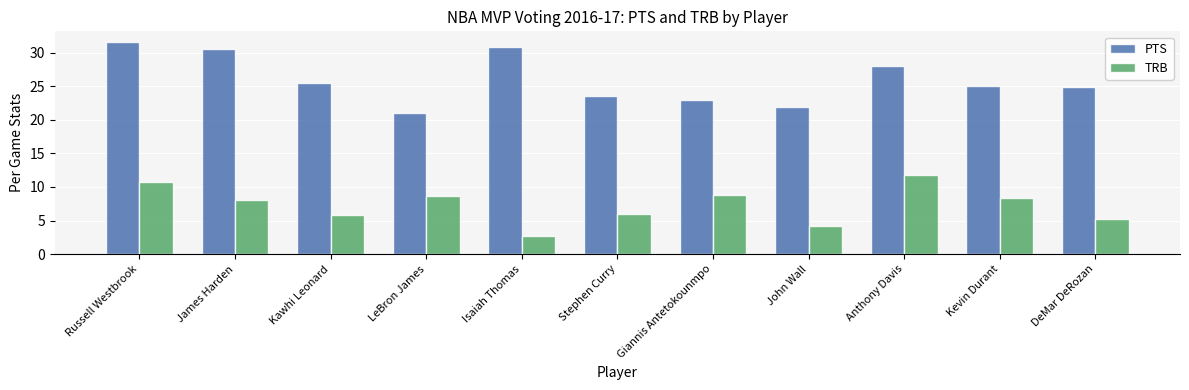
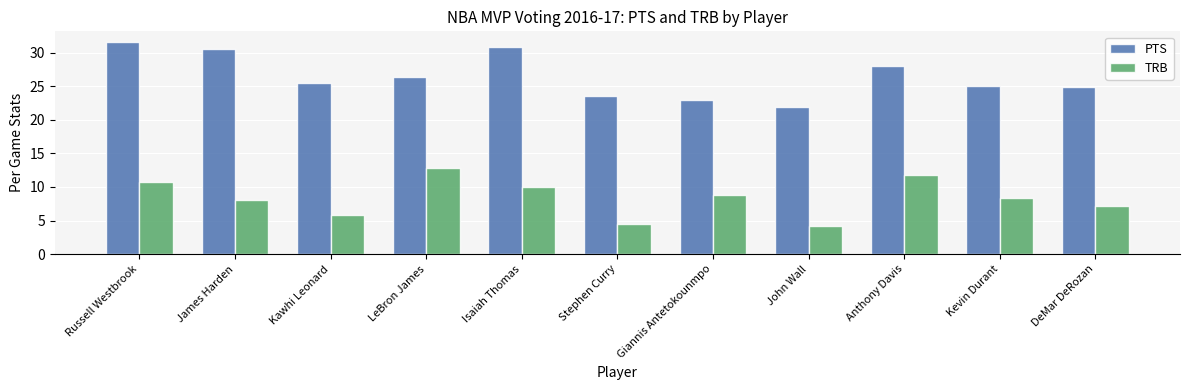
  {
    "PTS": {
      "Russell Westbrook": 32,
      "James Harden": 31,
      "Kawhi Leonard": 26,
-     "LeBron James": 21,
+     "LeBron James": 26,
      "Isaiah Thomas": 31,
      "Stephen Curry": 24,
      "Giannis Antetokounmpo": 23,
      "John Wall": 22,
      "Anthony Davis": 28,
      "Kevin Durant": 25,
      "DeMar DeRozan": 25
    },
    "TRB": {
      "Russell Westbrook": 11,
      "James Harden": 8,
      "Kawhi Leonard": 6,
-     "LeBron James": 9,
-     "Isaiah Thomas": 3,
-     "Stephen Curry": 6,
+     "LeBron James": 13,
+     "Isaiah Thomas": 10,
+     "Stephen Curry": 5,
      "Giannis Antetokounmpo": 9,
      "John Wall": 4,
      "Anthony Davis": 12,
      "Kevin Durant": 8,
-     "DeMar DeRozan": 5
+     "DeMar DeRozan": 7
    }
  }
